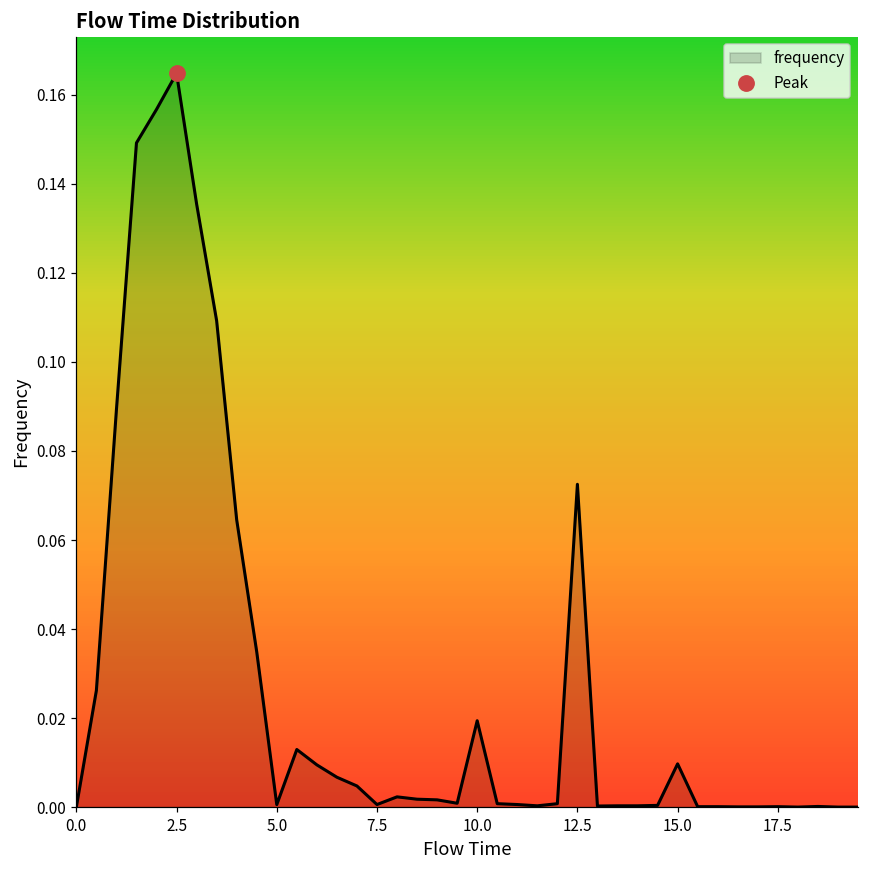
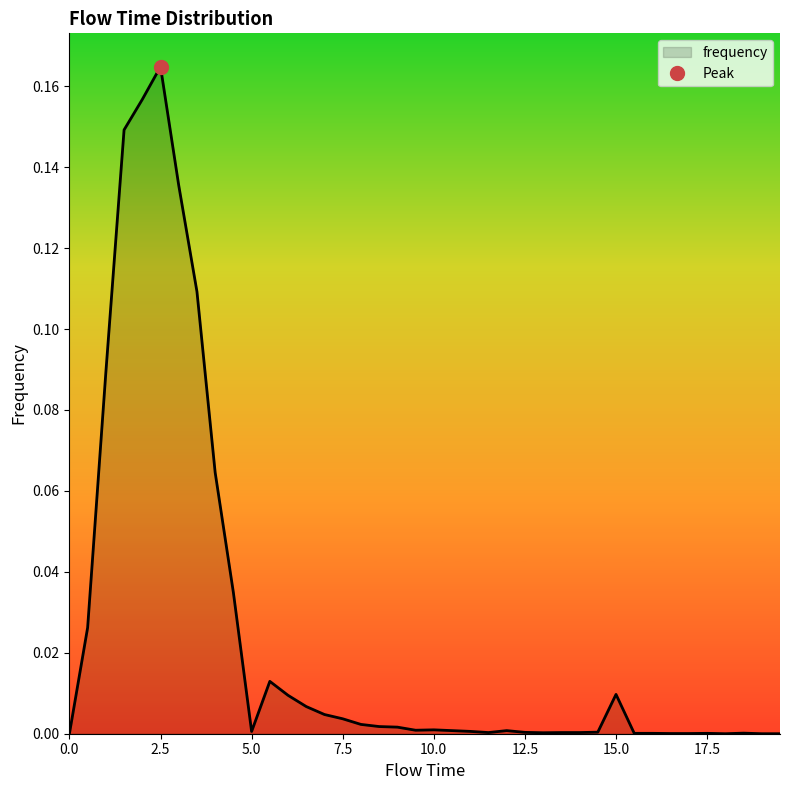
  {
    "frequency": {
      "0.0": 0.000,
      "5.0": 0.001,
-     "7.5": 0.001,
-     "10.0": 0.019,
-     "12.5": 0.073,
+     "7.5": 0.004,
+     "10.0": 0.001,
+     "12.5": 0.000,
      "15.0": 0.010,
      "17.5": 0.000
    }
  }
